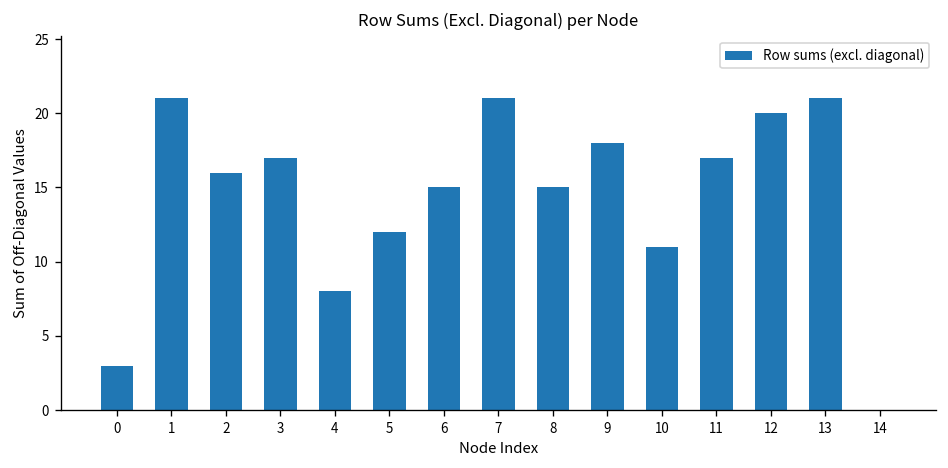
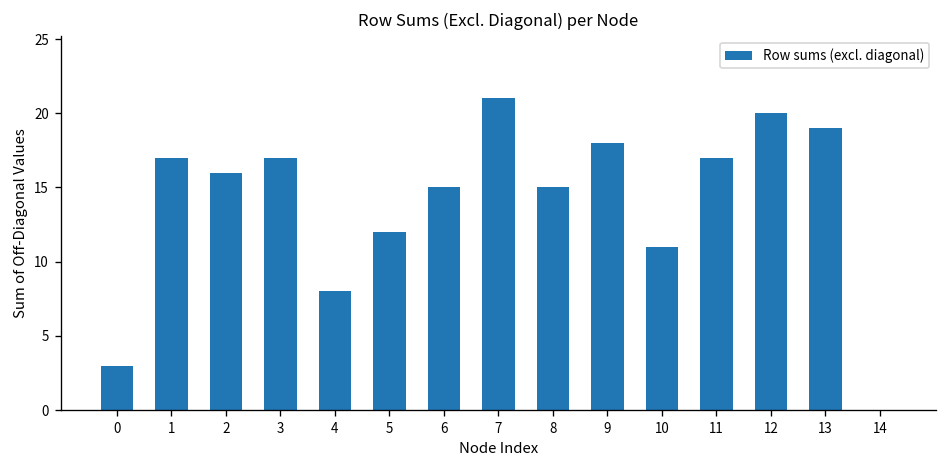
  {
    "0": 3,
-   "1": 21,
+   "1": 17,
    "2": 16,
    "3": 17,
    "4": 8,
    "5": 12,
    "6": 15,
    "7": 21,
    "8": 15,
    "9": 18,
    "10": 11,
    "11": 17,
    "12": 20,
-   "13": 21,
+   "13": 19,
    "14": 0
  }
